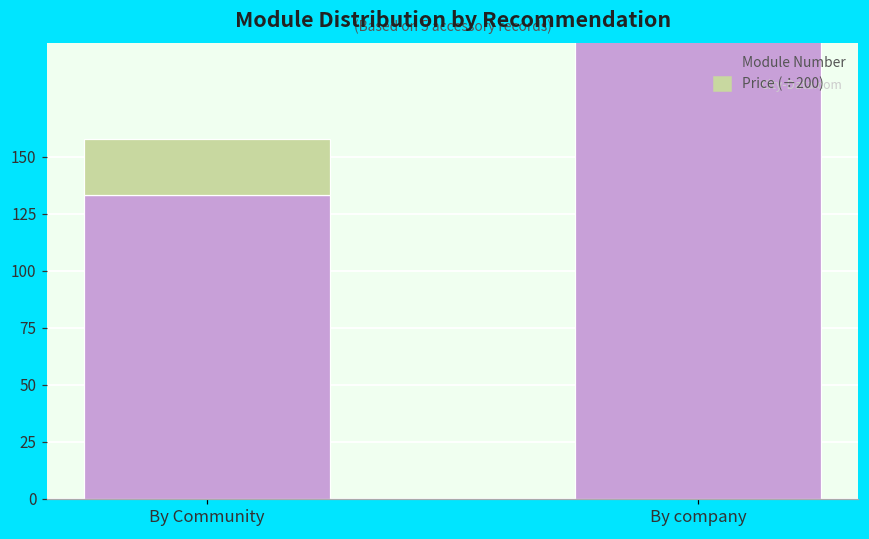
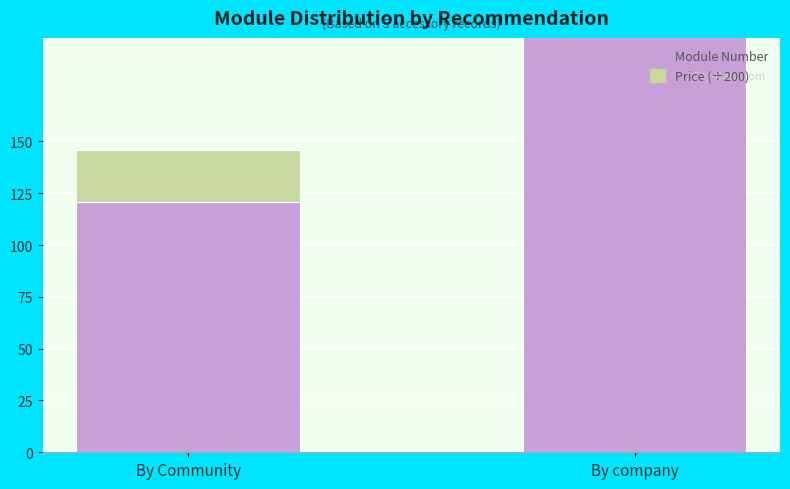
  {
    "Module Number": {
-     "By Community": 133
+     "By Community": 121
    },
    "Price (÷200)": {
      "By Community": 25
    }
  }
